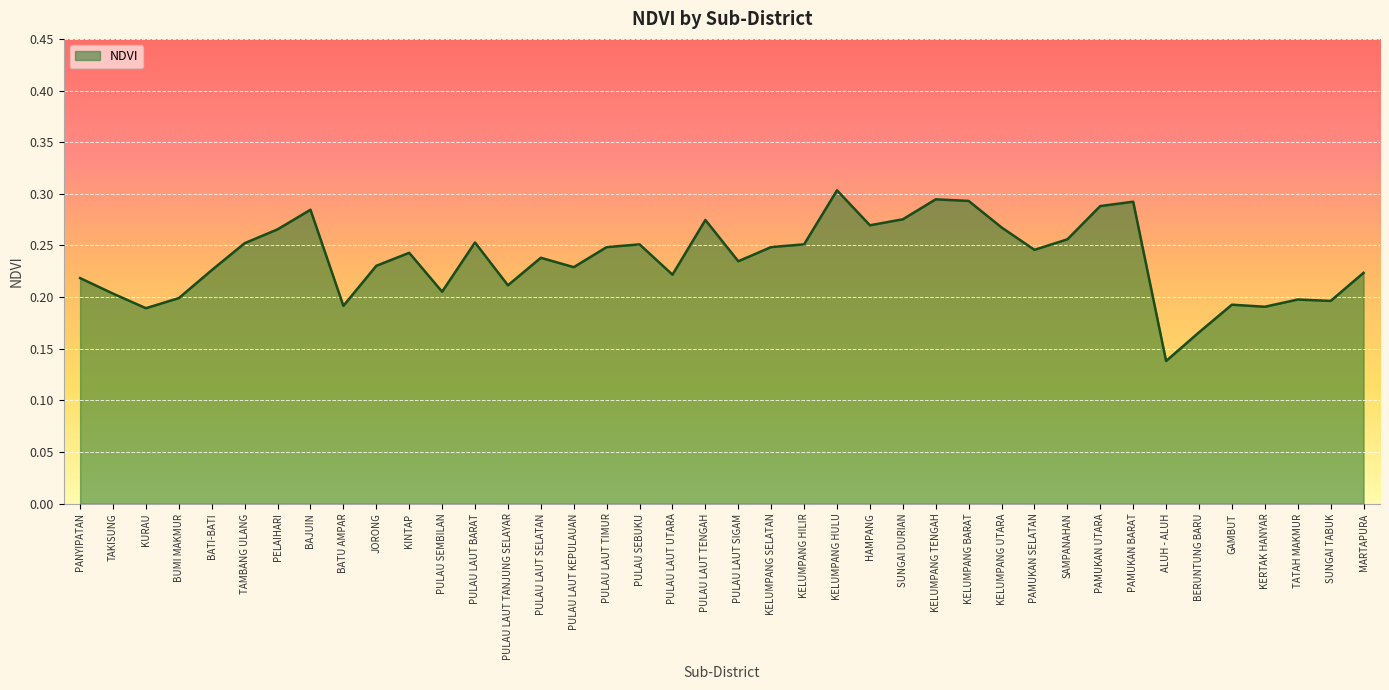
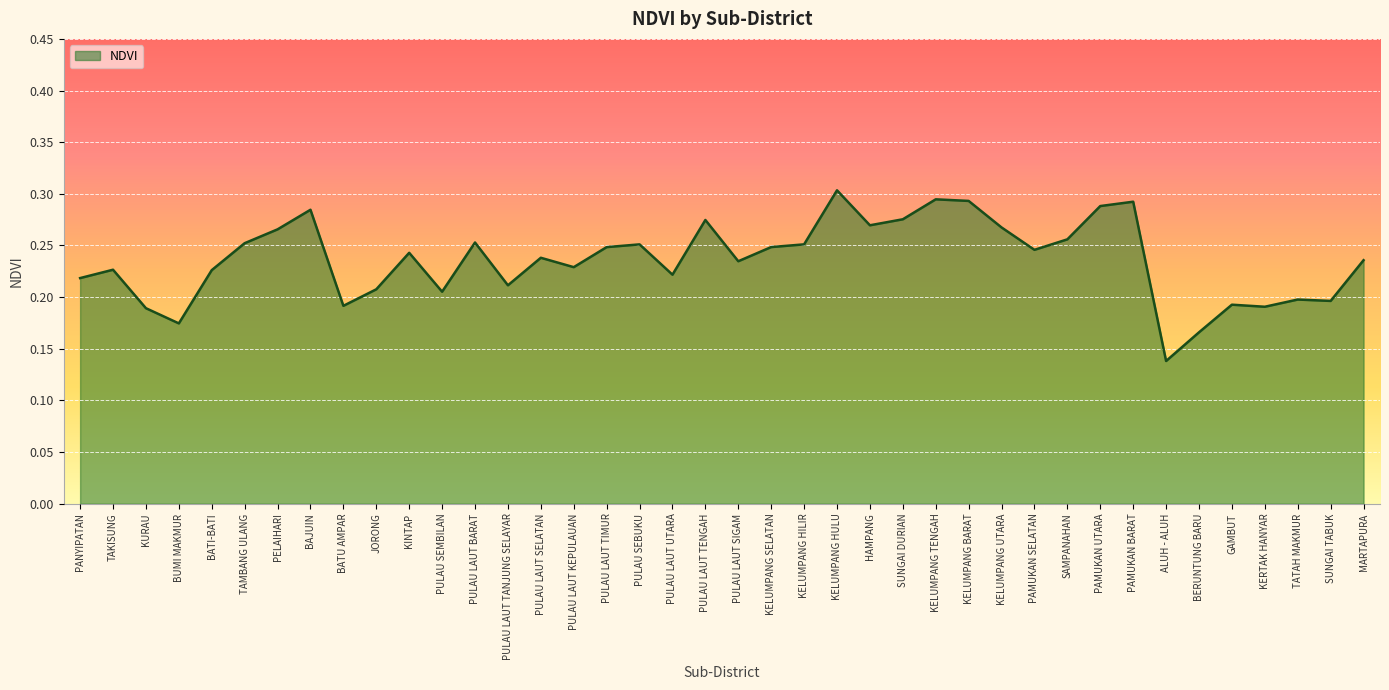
  {
    "PANYIPATAN": 0.218,
-   "TAKISUNG": 0.203,
+   "TAKISUNG": 0.227,
    "KURAU": 0.189,
-   "BUMI MAKMUR": 0.199,
+   "BUMI MAKMUR": 0.175,
    "BATI-BATI": 0.226,
    "TAMBANG ULANG": 0.252,
    "PELAIHARI": 0.266,
    "BAJUIN": 0.285,
    "BATU AMPAR": 0.192,
-   "JORONG": 0.230,
+   "JORONG": 0.208,
    "KINTAP": 0.243,
    "PULAU SEMBILAN": 0.205,
    "PULAU LAUT BARAT": 0.253,
    "PULAU LAUT TANJUNG SELAYAR": 0.211,
    "PULAU LAUT SELATAN": 0.238,
    "PULAU LAUT KEPULAUAN": 0.229,
    "PULAU LAUT TIMUR": 0.248,
    "PULAU SEBUKU": 0.251,
    "PULAU LAUT UTARA": 0.222,
    "PULAU LAUT TENGAH": 0.275,
    "PULAU LAUT SIGAM": 0.235,
    "KELUMPANG SELATAN": 0.248,
    "KELUMPANG HILIR": 0.251,
    "KELUMPANG HULU": 0.303,
    "HAMPANG": 0.270,
    "SUNGAI DURIAN": 0.275,
    "KELUMPANG TENGAH": 0.295,
    "KELUMPANG BARAT": 0.293,
    "KELUMPANG UTARA": 0.267,
    "PAMUKAN SELATAN": 0.246,
    "SAMPANAHAN": 0.256,
    "PAMUKAN UTARA": 0.288,
    "PAMUKAN BARAT": 0.292,
    "ALUH - ALUH": 0.138,
    "BERUNTUNG BARU": 0.166,
    "GAMBUT": 0.193,
    "KERTAK HANYAR": 0.191,
    "TATAH MAKMUR": 0.198,
    "SUNGAI TABUK": 0.196,
-   "MARTAPURA": 0.223
+   "MARTAPURA": 0.236
  }
